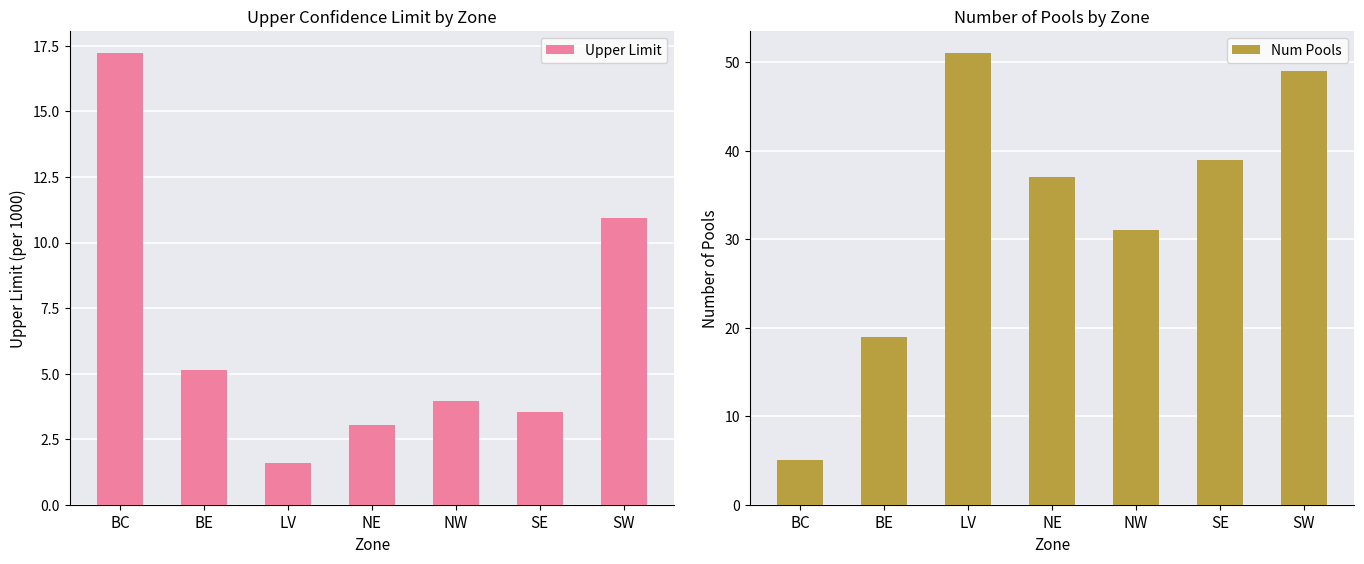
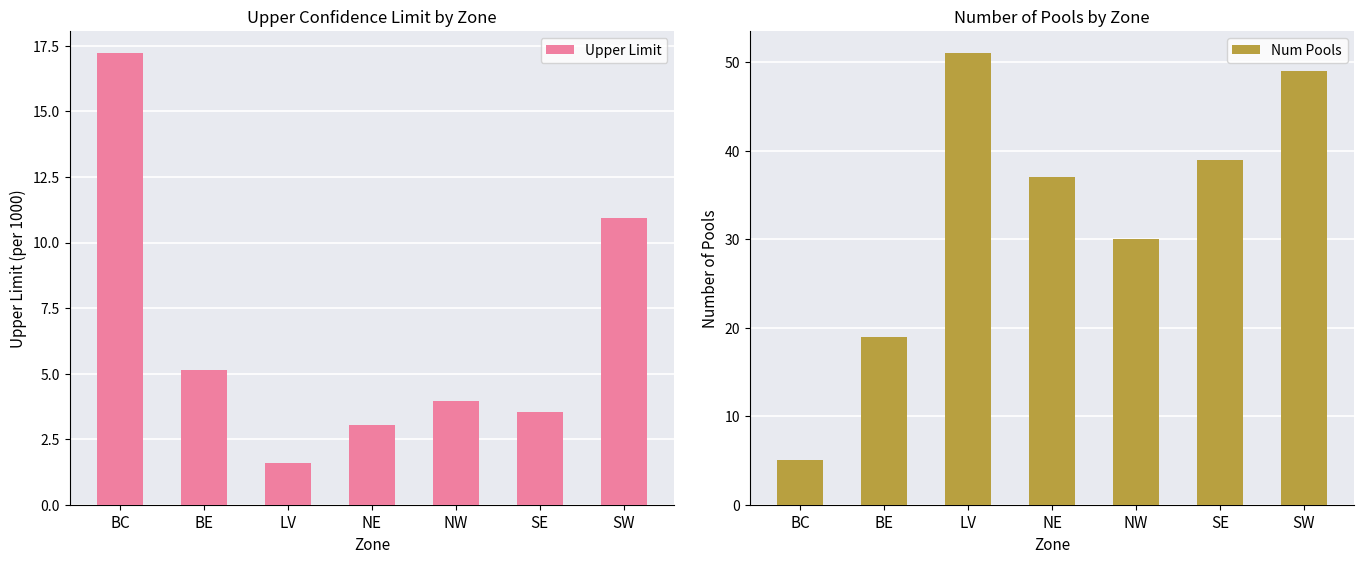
  {
    "Upper Confidence Limit by Zone": {
      "BC": 17.2,
      "BE": 5.1,
      "LV": 1.6,
      "NE": 3.1,
      "NW": 4.0,
      "SE": 3.5,
      "SW": 10.9
    },
    "Number of Pools by Zone": {
      "BC": 5,
      "BE": 19,
      "LV": 51,
      "NE": 37,
-     "NW": 31,
+     "NW": 30,
      "SE": 39,
      "SW": 49
    }
  }
